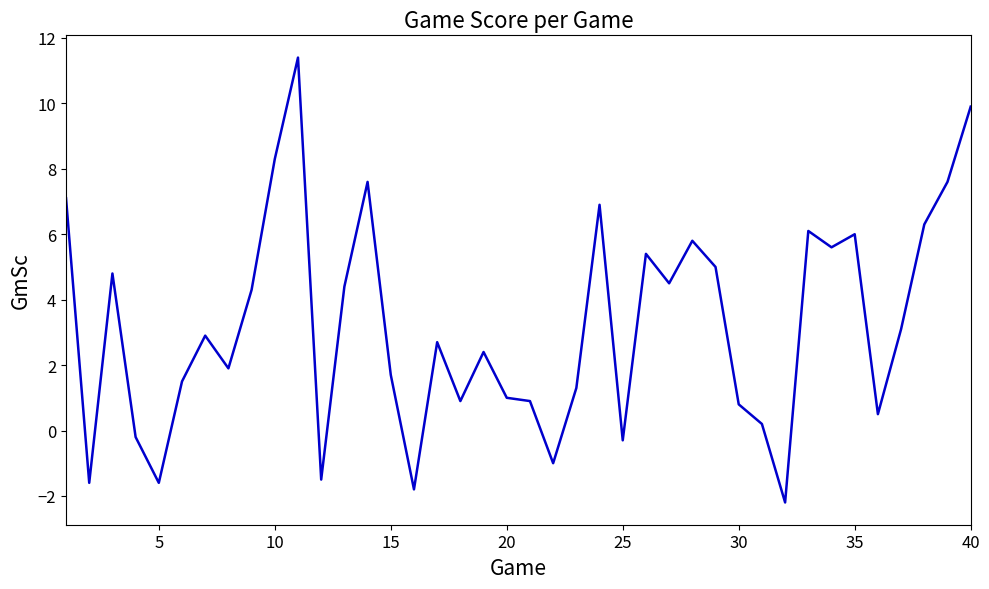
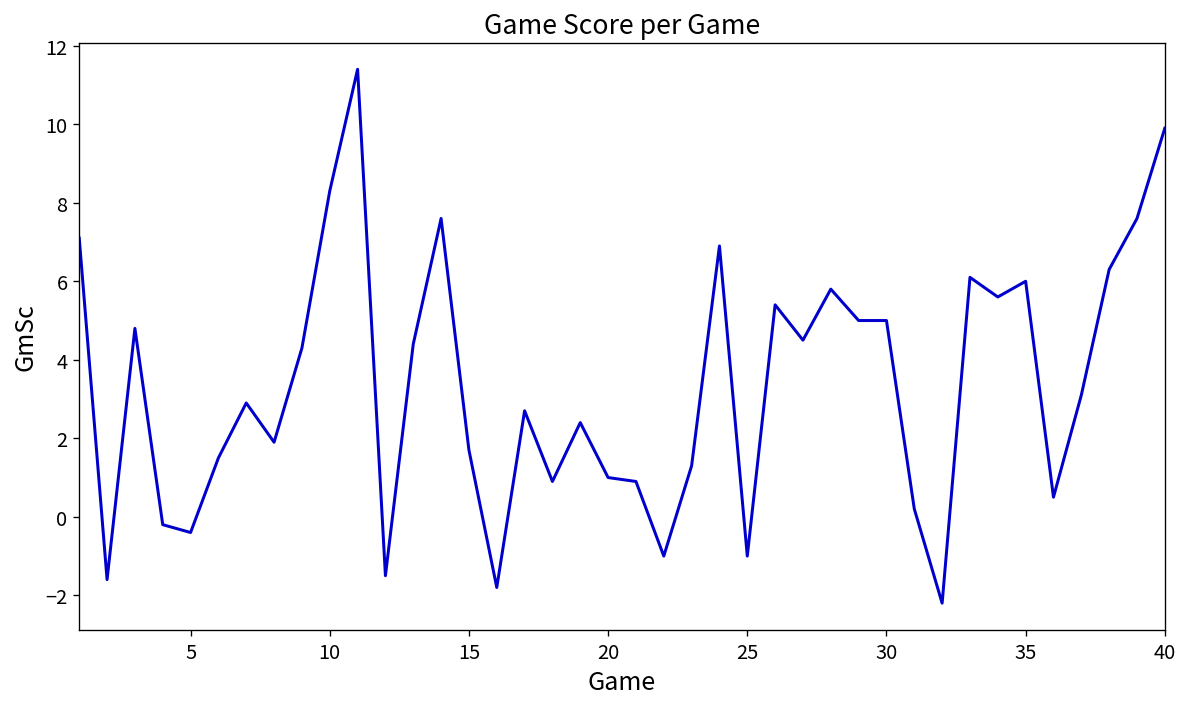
  {
-   "5": -1.6,
+   "5": -0.4,
    "10": 8.3,
    "15": 1.7,
    "20": 1.0,
-   "25": -0.3,
-   "30": 0.8,
+   "25": -1.0,
+   "30": 5.0,
    "35": 6.0,
    "40": 9.9
  }
